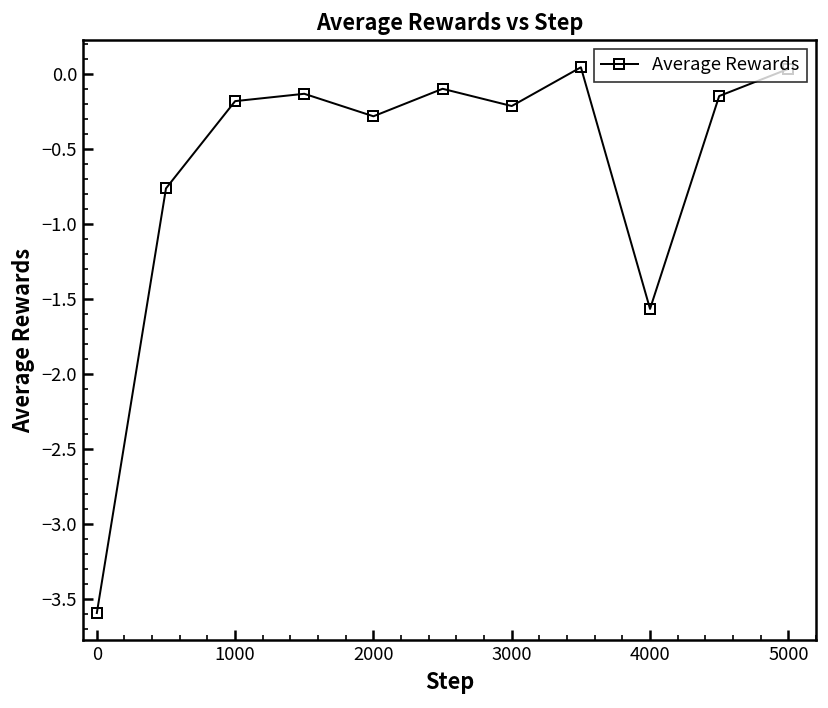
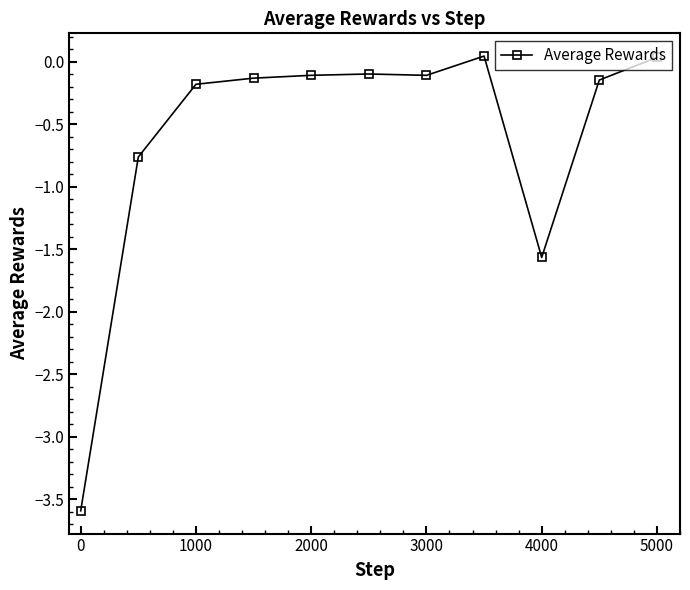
  {
    "0": -3.59,
    "1000": -0.18,
-   "2000": -0.28,
-   "3000": -0.21,
+   "2000": -0.11,
+   "3000": -0.11,
    "4000": -1.57
  }
